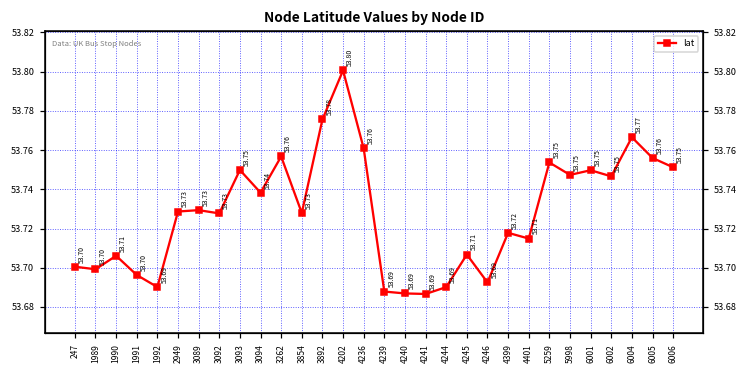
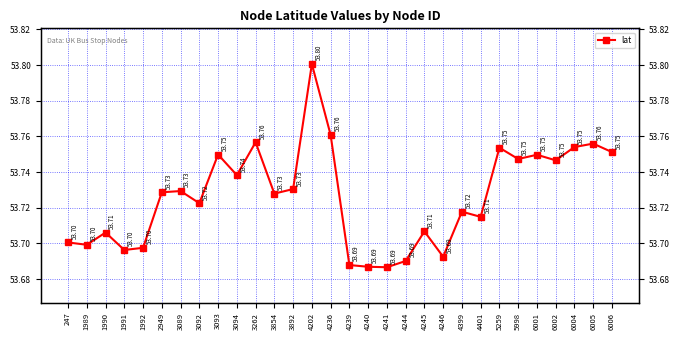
  {
    "247": 53.70,
    "1989": 53.70,
    "1990": 53.71,
    "1991": 53.70,
-   "1992": 53.69,
+   "1992": 53.70,
    "2949": 53.73,
    "3089": 53.73,
-   "3092": 53.73,
+   "3092": 53.72,
    "3093": 53.75,
    "3094": 53.74,
    "3262": 53.76,
    "3854": 53.73,
-   "3892": 53.78,
+   "3892": 53.73,
    "4202": 53.80,
    "4236": 53.76,
    "4239": 53.69,
    "4240": 53.69,
    "4241": 53.69,
    "4244": 53.69,
    "4245": 53.71,
    "4246": 53.69,
    "4399": 53.72,
    "4401": 53.71,
    "5259": 53.75,
    "5998": 53.75,
    "6001": 53.75,
    "6002": 53.75,
-   "6004": 53.77,
+   "6004": 53.75,
    "6005": 53.76,
    "6006": 53.75
  }
